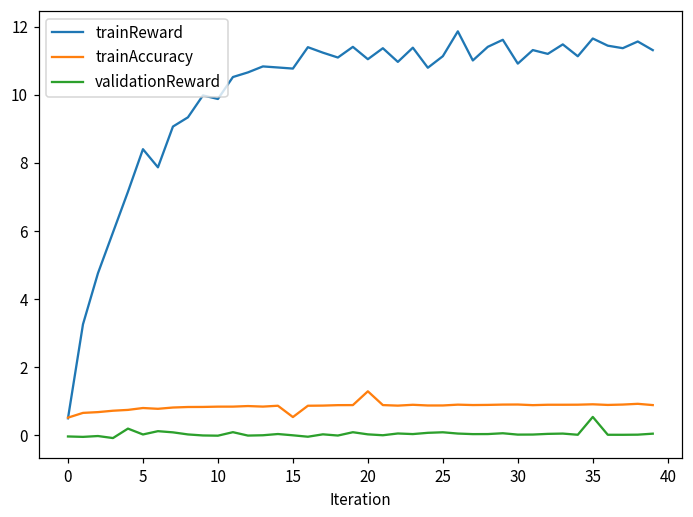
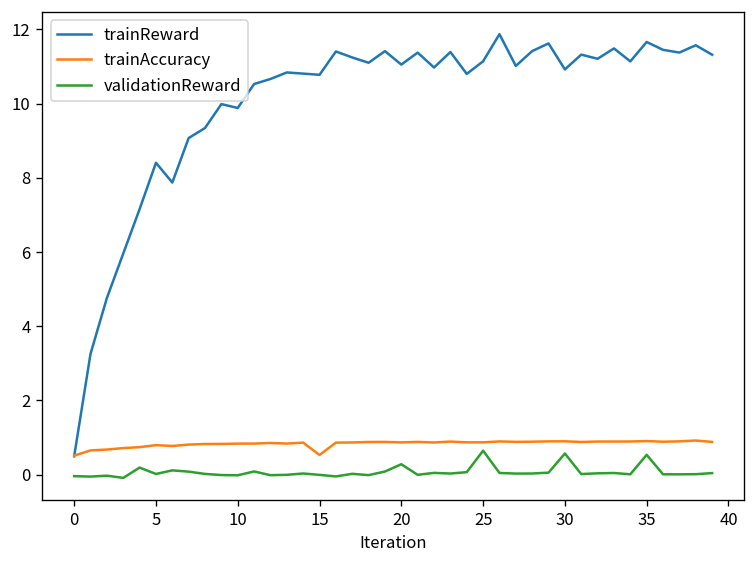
  {
    "trainReward": {
      "5": 8.4,
      "10": 9.9,
      "15": 10.8,
      "20": 11.0,
      "25": 11.1,
      "30": 10.9,
      "35": 11.7
    },
    "trainAccuracy": {
      "5": 0.8,
      "10": 0.8,
      "15": 0.5,
-     "20": 1.3,
+     "20": 0.9,
      "25": 0.9,
      "30": 0.9,
      "35": 0.9
    },
    "validationReward": {
      "0": 0.0,
      "5": 0.0,
      "10": 0.0,
      "15": 0.0,
-     "20": 0.0,
-     "25": 0.1,
-     "30": 0.0,
+     "20": 0.3,
+     "25": 0.6,
+     "30": 0.6,
      "35": 0.5
    }
  }
